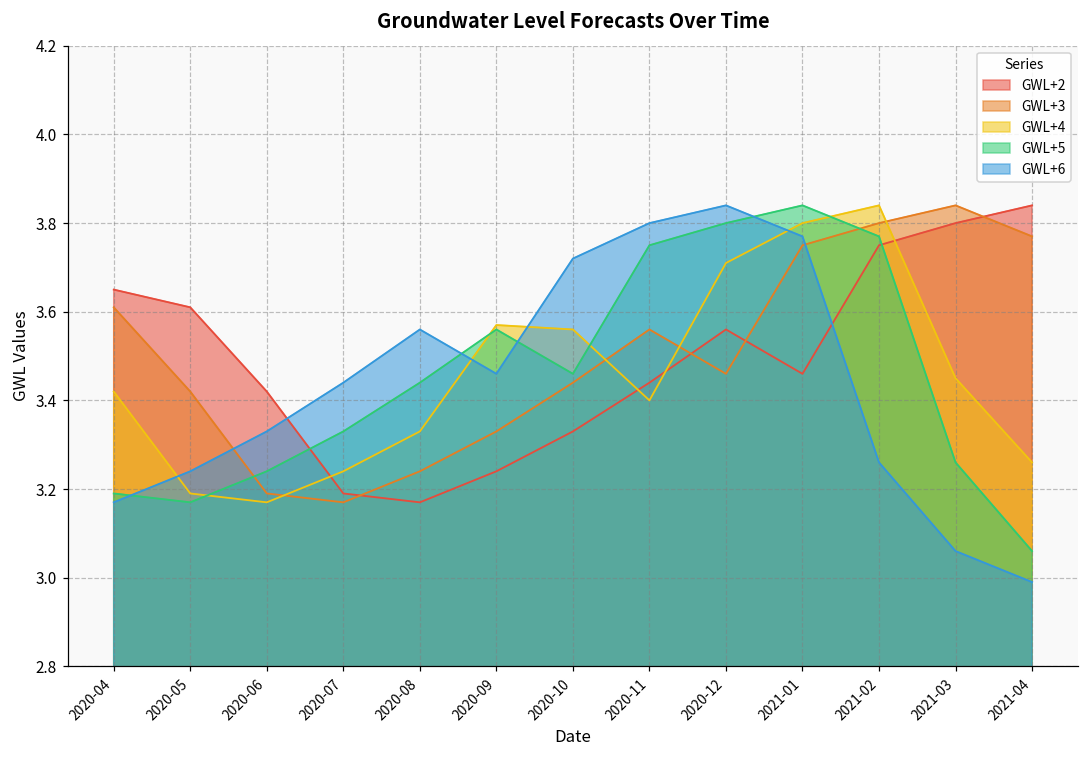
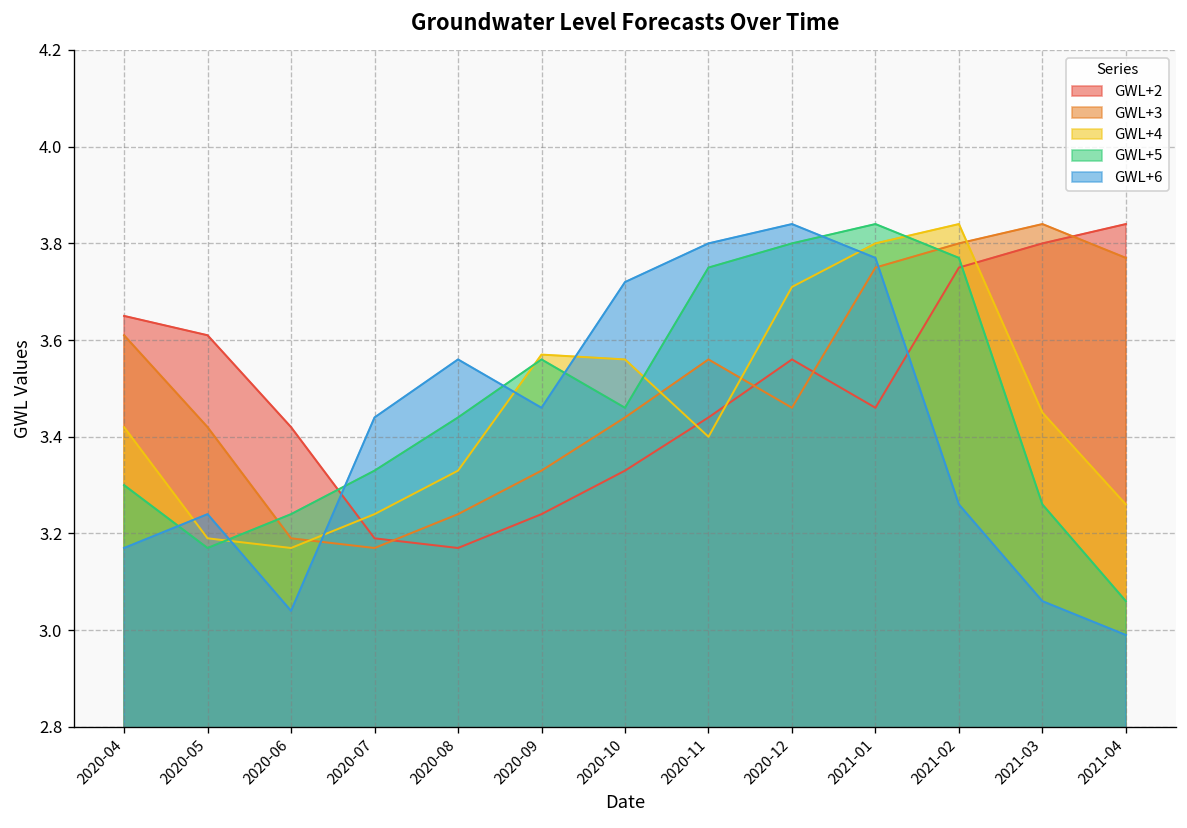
  {
    "GWL+4": {
      "2020-04": 3.42,
      "2020-05": 3.19,
      "2020-06": 3.17,
      "2020-07": 3.24,
      "2020-08": 3.33,
      "2020-09": 3.57,
      "2020-10": 3.56,
      "2020-11": 3.40,
      "2020-12": 3.71,
      "2021-01": 3.80,
      "2021-02": 3.84,
      "2021-03": 3.45,
      "2021-04": 3.26
    },
    "GWL+5": {
-     "2020-04": 3.19,
+     "2020-04": 3.30,
      "2020-05": 3.17,
      "2020-06": 3.24,
      "2020-07": 3.33,
      "2020-08": 3.44,
      "2020-09": 3.56,
      "2020-10": 3.46,
      "2020-11": 3.75,
      "2020-12": 3.80,
      "2021-01": 3.84,
      "2021-02": 3.77,
      "2021-03": 3.26,
      "2021-04": 3.06
    },
    "GWL+6": {
      "2020-04": 3.17,
      "2020-05": 3.24,
-     "2020-06": 3.33,
+     "2020-06": 3.04,
      "2020-07": 3.44,
      "2020-08": 3.56,
      "2020-09": 3.46,
      "2020-10": 3.72,
      "2020-11": 3.80,
      "2020-12": 3.84,
      "2021-01": 3.77,
      "2021-02": 3.26,
      "2021-03": 3.06,
      "2021-04": 2.99
    }
  }
